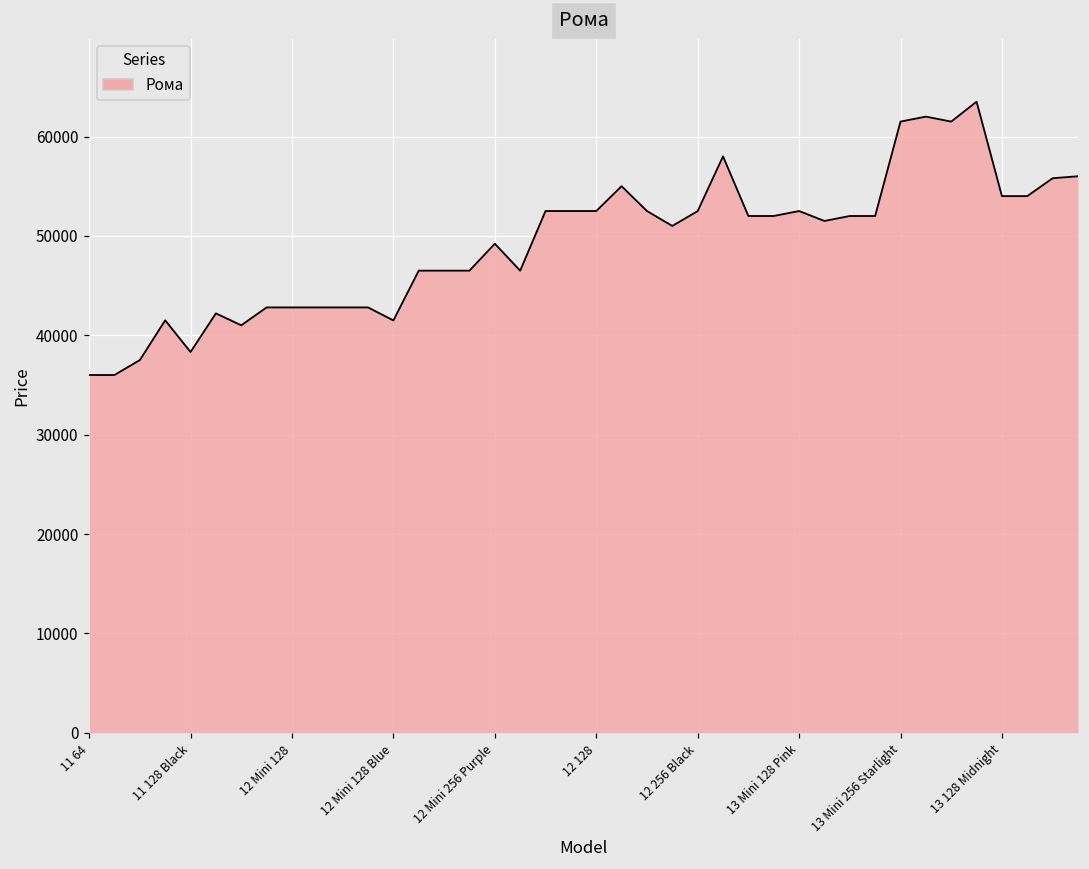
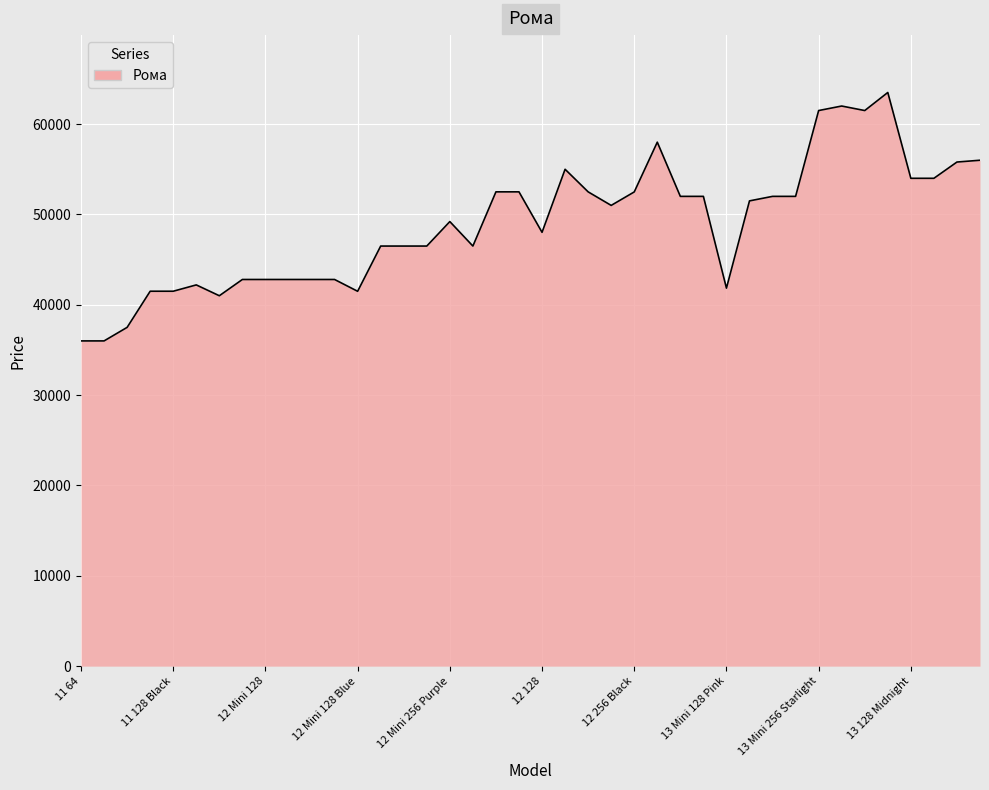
  {
    "11 64": 36000,
-   "11 128 Black": 38000,
+   "11 128 Black": 42000,
    "12 Mini 128 Blue": 41000,
    "12 Mini 256 Purple": 49000,
-   "12 128": 53000,
+   "12 128": 48000,
    "12 256 Black": 52000,
-   "13 Mini 128 Pink": 53000,
+   "13 Mini 128 Pink": 42000,
    "13 Mini 256 Starlight": 62000,
    "13 128 Midnight": 54000
  }
